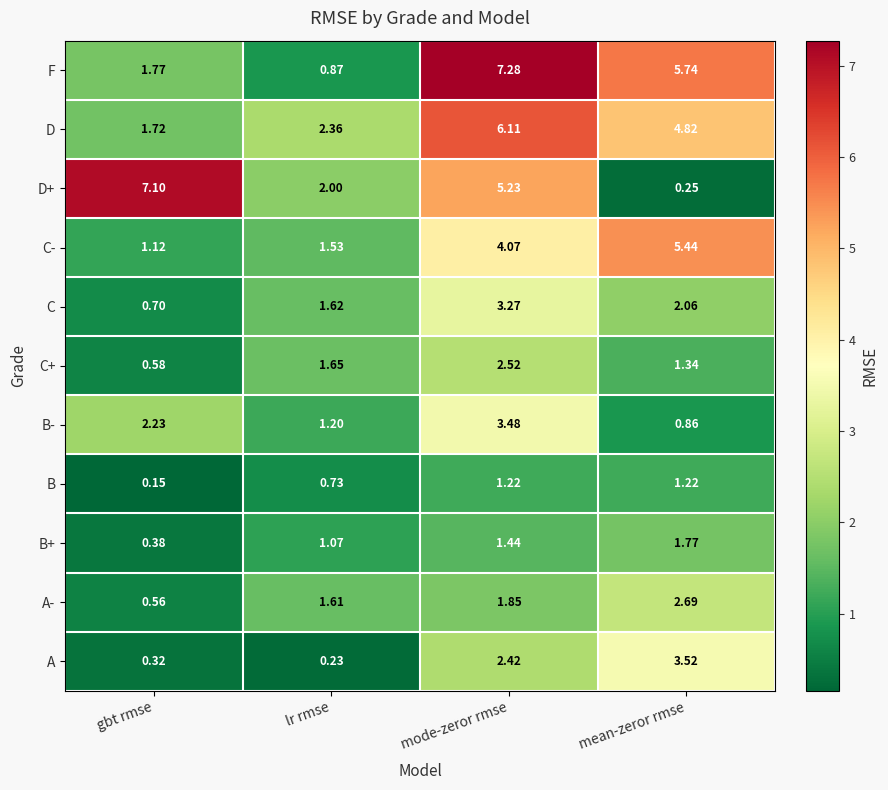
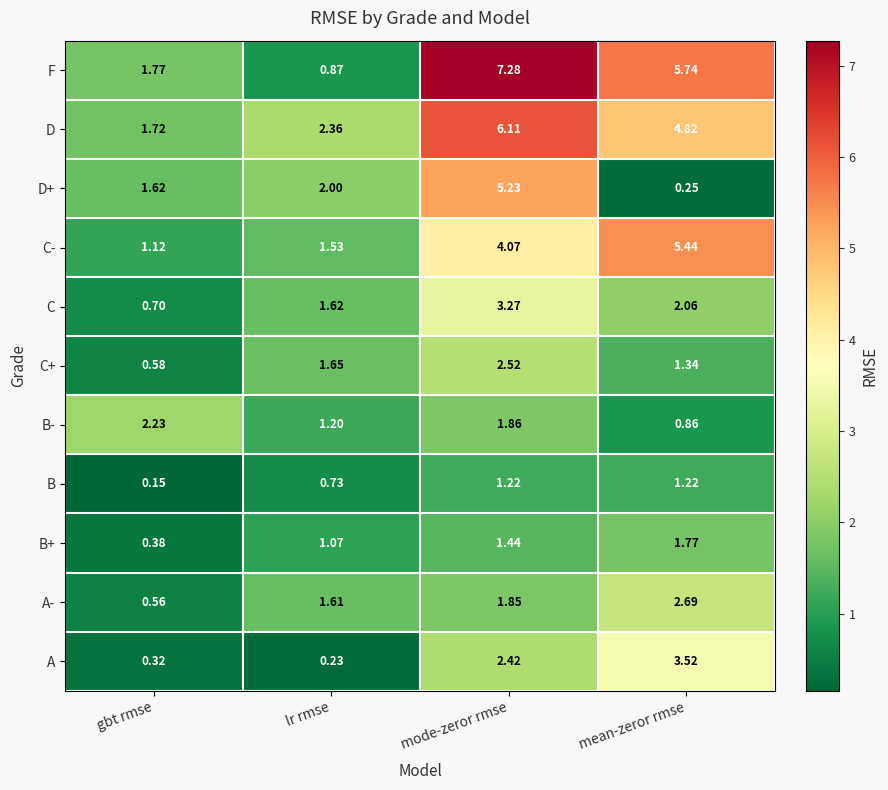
  {
    "F": {
      "gbt rmse": 1.77,
      "lr rmse": 0.87,
      "mode-zeror rmse": 7.28,
      "mean-zeror rmse": 5.74
    },
    "D": {
      "gbt rmse": 1.72,
      "lr rmse": 2.36,
      "mode-zeror rmse": 6.11,
      "mean-zeror rmse": 4.82
    },
    "D+": {
-     "gbt rmse": 7.10,
+     "gbt rmse": 1.62,
      "lr rmse": 2.00,
      "mode-zeror rmse": 5.23,
      "mean-zeror rmse": 0.25
    },
    "C-": {
      "gbt rmse": 1.12,
      "lr rmse": 1.53,
      "mode-zeror rmse": 4.07,
      "mean-zeror rmse": 5.44
    },
    "C": {
      "gbt rmse": 0.70,
      "lr rmse": 1.62,
      "mode-zeror rmse": 3.27,
      "mean-zeror rmse": 2.06
    },
    "C+": {
      "gbt rmse": 0.58,
      "lr rmse": 1.65,
      "mode-zeror rmse": 2.52,
      "mean-zeror rmse": 1.34
    },
    "B-": {
      "gbt rmse": 2.23,
      "lr rmse": 1.20,
-     "mode-zeror rmse": 3.48,
+     "mode-zeror rmse": 1.86,
      "mean-zeror rmse": 0.86
    },
    "B": {
      "gbt rmse": 0.15,
      "lr rmse": 0.73,
      "mode-zeror rmse": 1.22,
      "mean-zeror rmse": 1.22
    },
    "B+": {
      "gbt rmse": 0.38,
      "lr rmse": 1.07,
      "mode-zeror rmse": 1.44,
      "mean-zeror rmse": 1.77
    },
    "A-": {
      "gbt rmse": 0.56,
      "lr rmse": 1.61,
      "mode-zeror rmse": 1.85,
      "mean-zeror rmse": 2.69
    },
    "A": {
      "gbt rmse": 0.32,
      "lr rmse": 0.23,
      "mode-zeror rmse": 2.42,
      "mean-zeror rmse": 3.52
    }
  }
